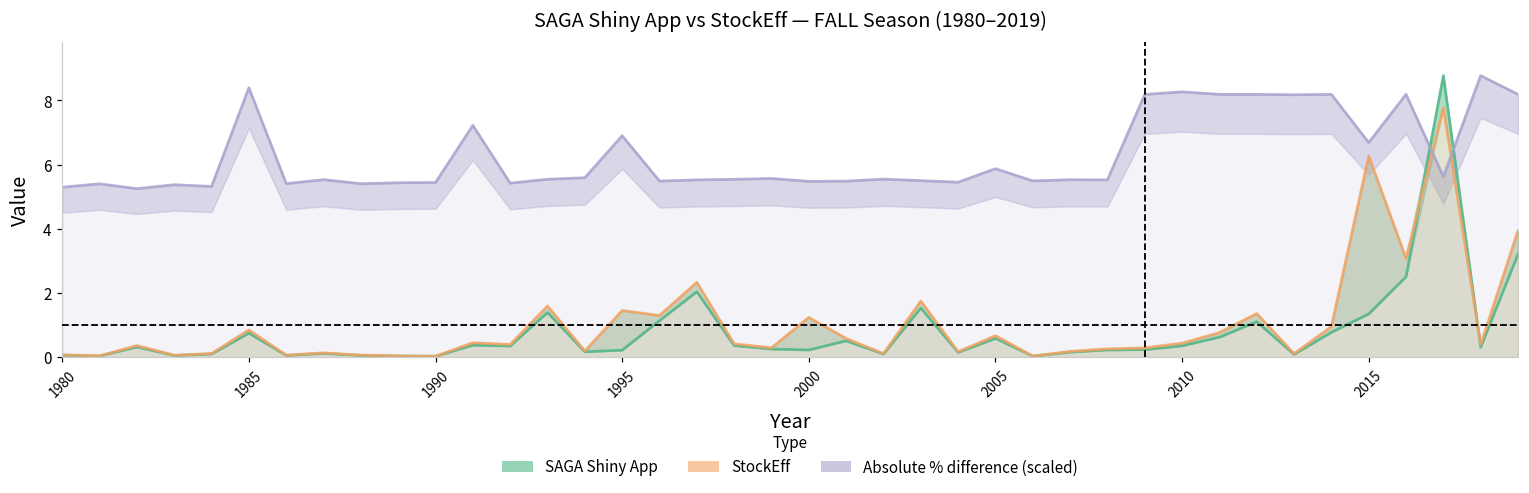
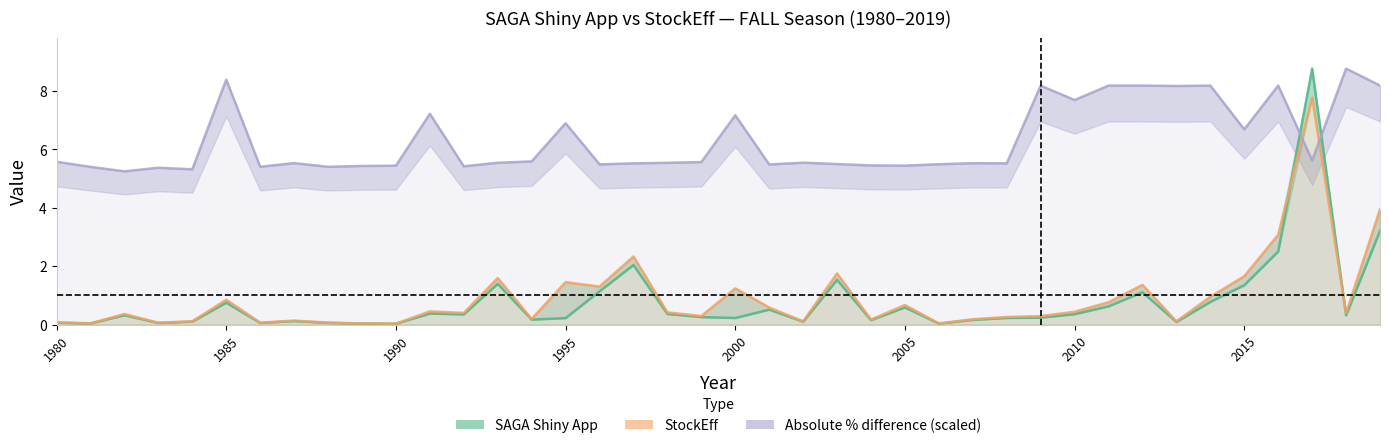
  {
    "StockEff": {
-     "2015": 6.3
+     "2015": 1.7
    },
    "Absolute % difference (scaled)": {
-     "1980": 5.3,
+     "1980": 5.6,
      "1985": 8.4,
      "1990": 5.4,
      "1995": 6.9,
-     "2000": 5.5,
-     "2005": 5.9,
-     "2010": 8.3,
+     "2000": 7.2,
+     "2005": 5.4,
+     "2010": 7.7,
      "2015": 6.7
    }
  }
